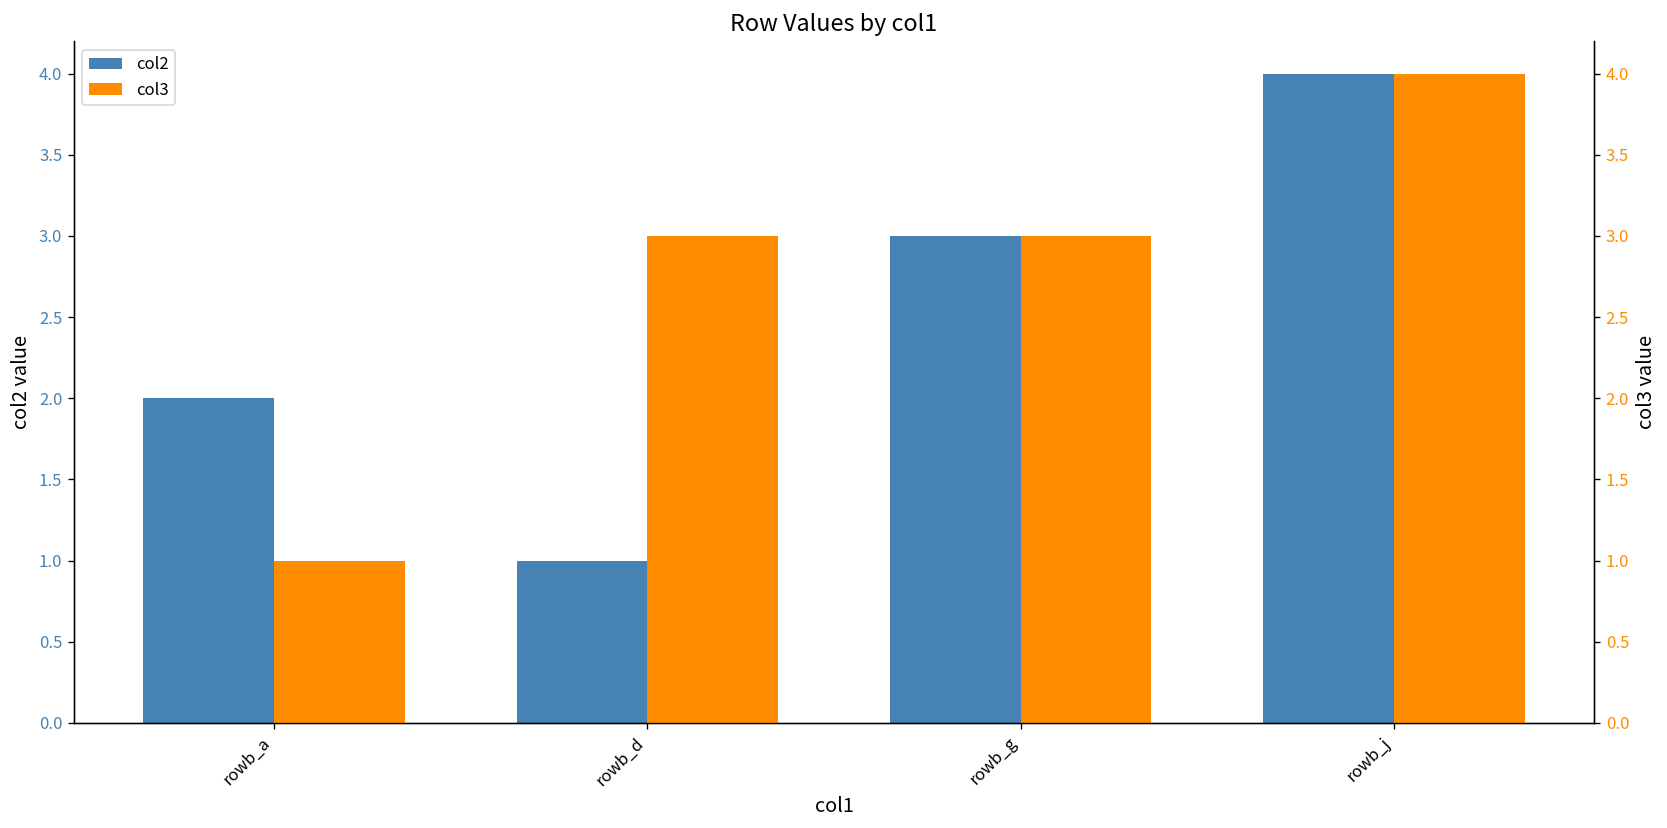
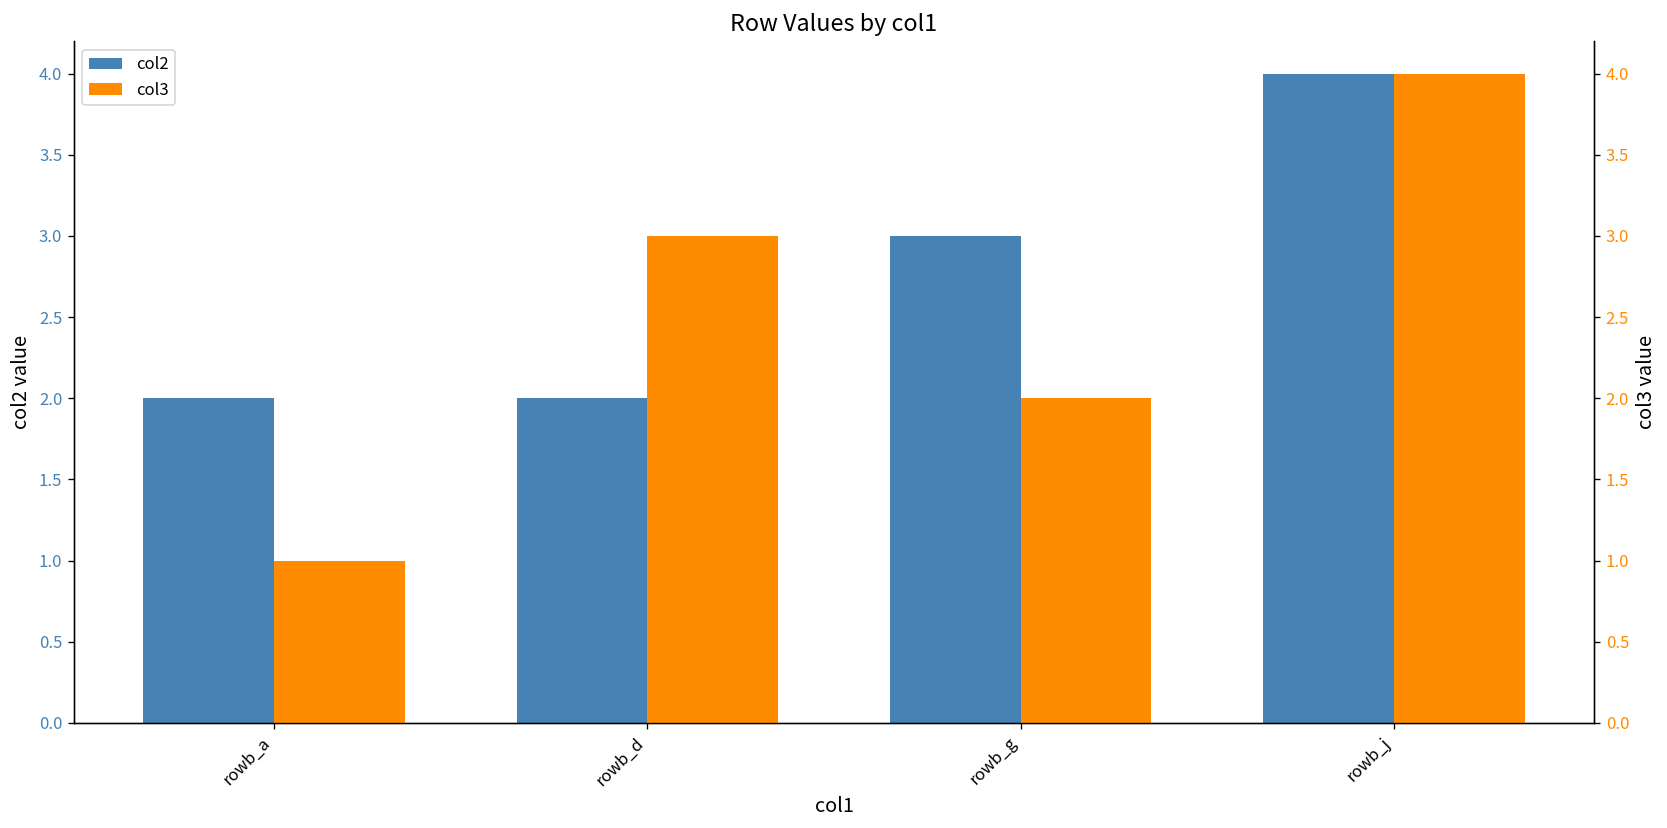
  {
    "col2": {
      "rowb_a": 2,
-     "rowb_d": 1,
+     "rowb_d": 2,
      "rowb_g": 3,
      "rowb_j": 4
    },
    "col3": {
      "rowb_a": 1,
      "rowb_d": 3,
-     "rowb_g": 3,
+     "rowb_g": 2,
      "rowb_j": 4
    }
  }
